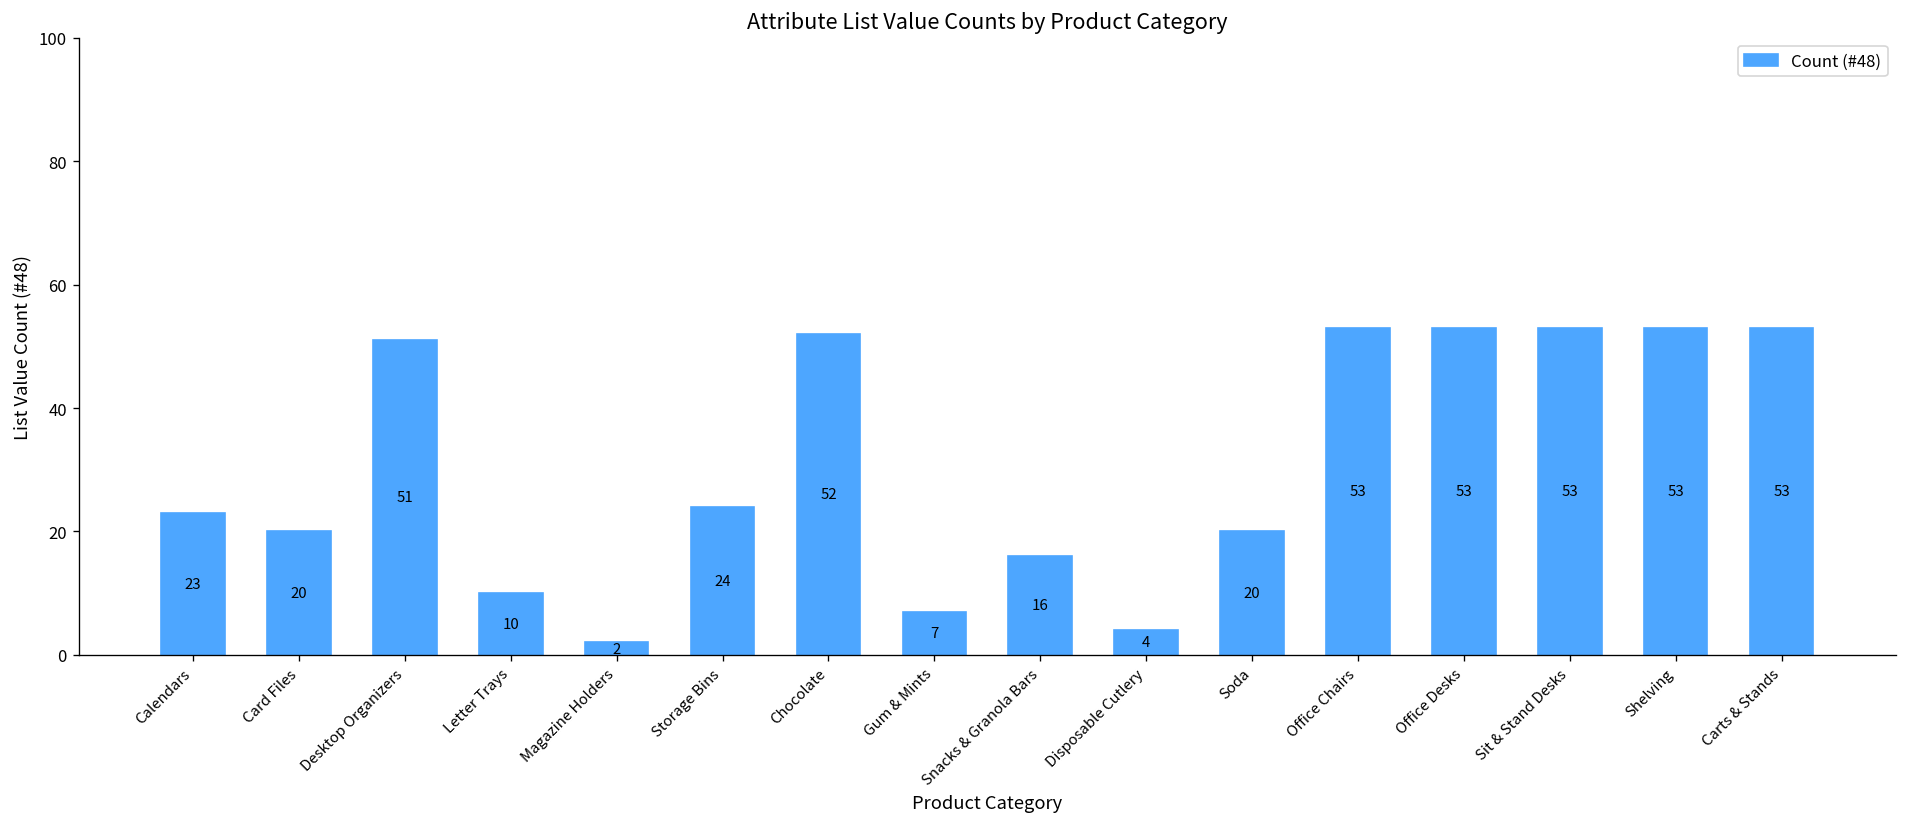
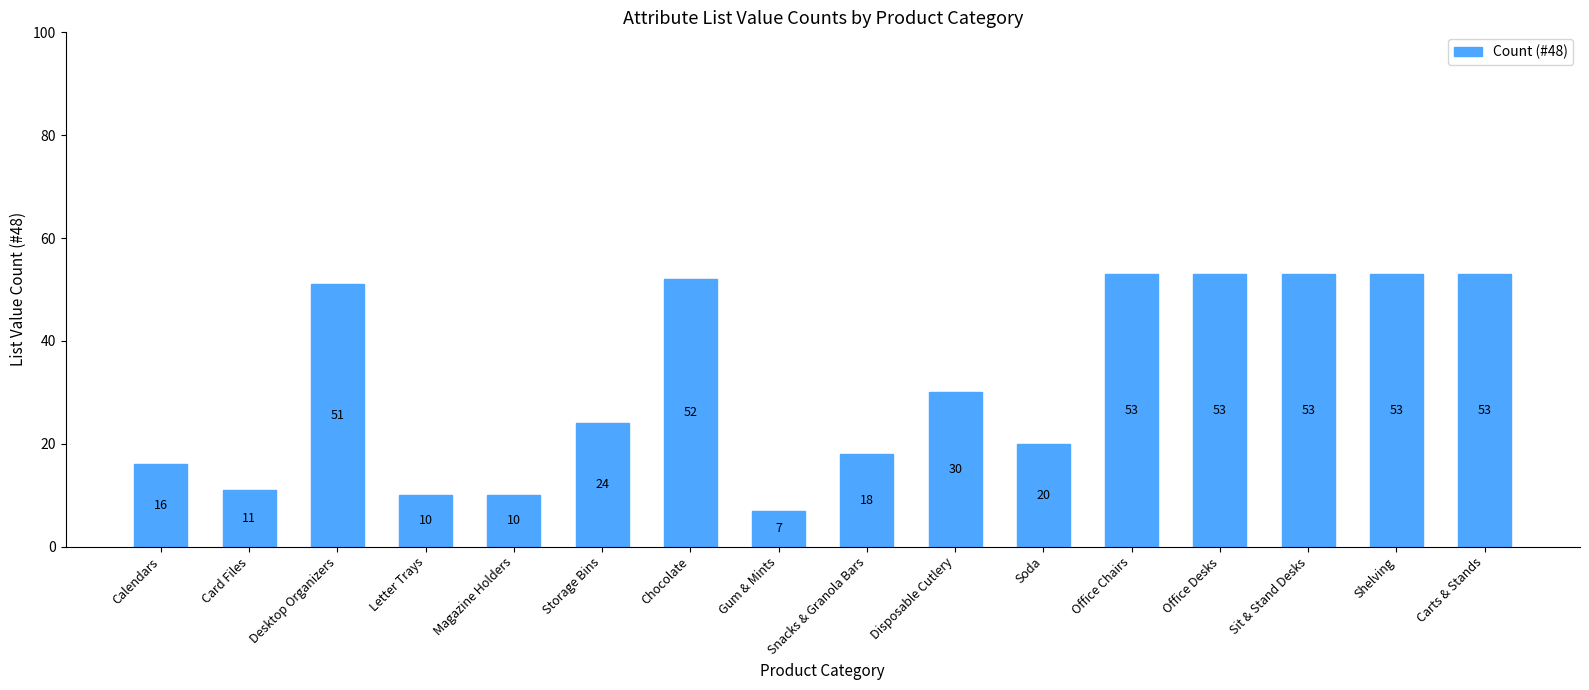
  {
-   "Calendars": 23,
-   "Card Files": 20,
+   "Calendars": 16,
+   "Card Files": 11,
    "Desktop Organizers": 51,
    "Letter Trays": 10,
-   "Magazine Holders": 2,
+   "Magazine Holders": 10,
    "Storage Bins": 24,
    "Chocolate": 52,
    "Gum & Mints": 7,
-   "Snacks & Granola Bars": 16,
-   "Disposable Cutlery": 4,
+   "Snacks & Granola Bars": 18,
+   "Disposable Cutlery": 30,
    "Soda": 20,
    "Office Chairs": 53,
    "Office Desks": 53,
    "Sit & Stand Desks": 53,
    "Shelving": 53,
    "Carts & Stands": 53
  }
